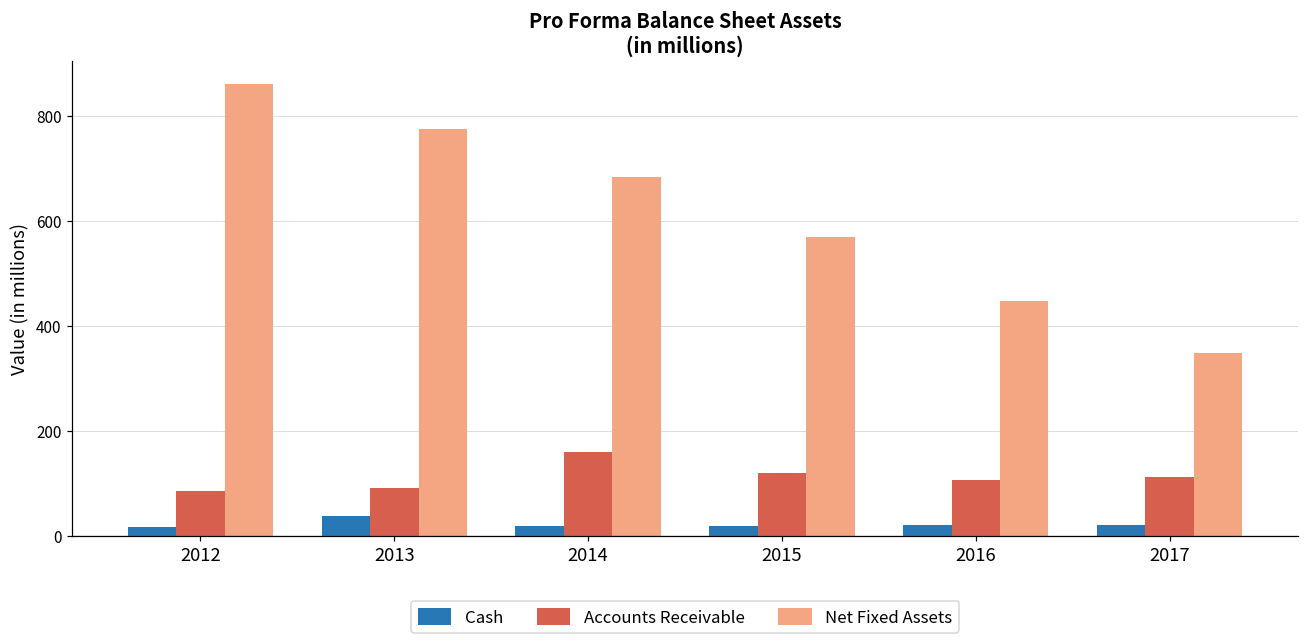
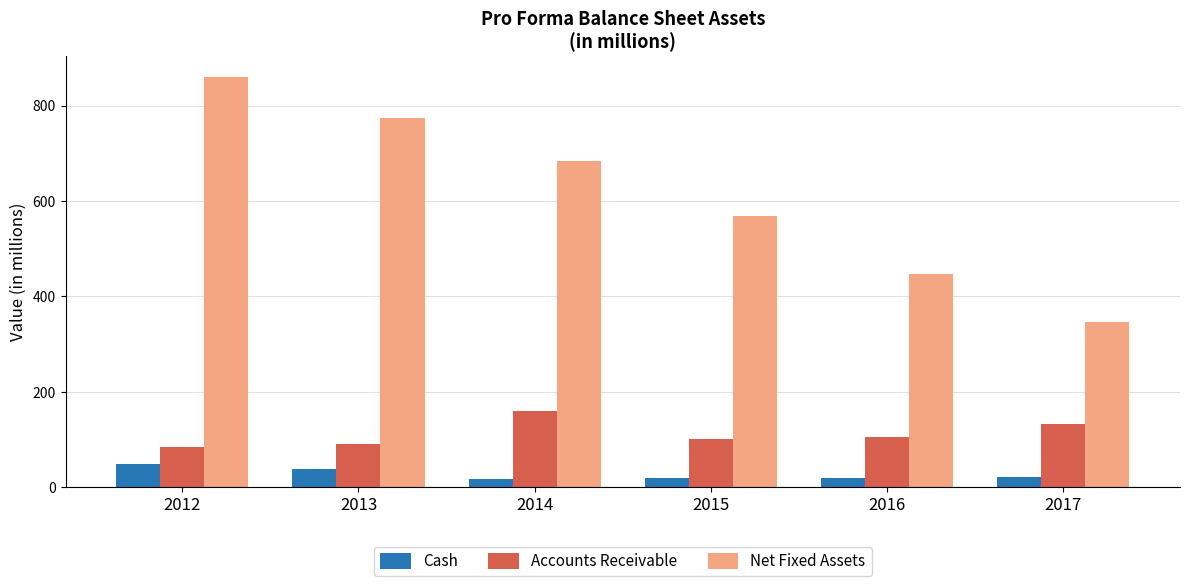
  {
    "Cash": {
-     "2012": 20,
+     "2012": 50,
      "2013": 40,
      "2014": 20,
      "2015": 20,
      "2016": 20,
      "2017": 20
    },
    "Accounts Receivable": {
      "2012": 90,
      "2013": 90,
      "2014": 160,
-     "2015": 120,
+     "2015": 100,
      "2016": 110,
-     "2017": 110
+     "2017": 130
    },
    "Net Fixed Assets": {
      "2012": 860,
      "2013": 770,
      "2014": 680,
      "2015": 570,
      "2016": 450,
      "2017": 350
    }
  }
